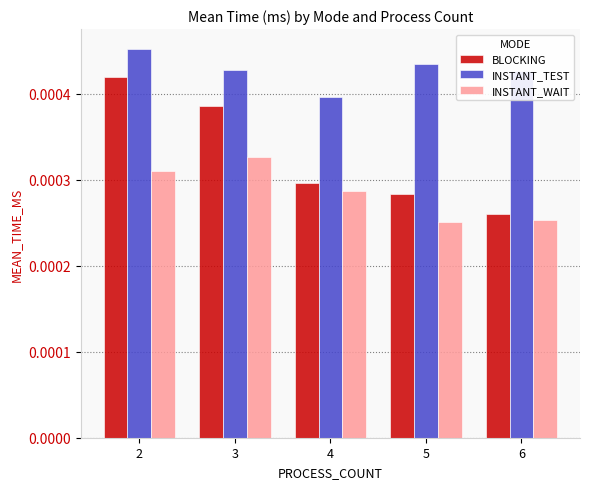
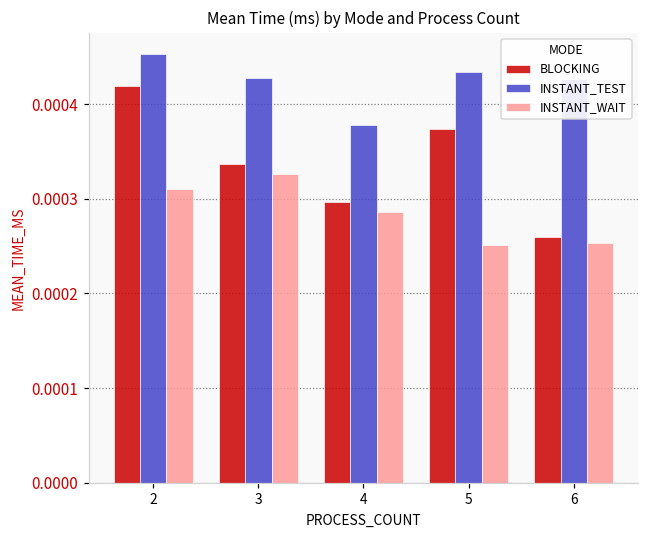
  {
    "BLOCKING": {
      "2": 0.00042,
-     "3": 0.00039,
+     "3": 0.00034,
      "4": 0.00030,
-     "5": 0.00028,
+     "5": 0.00037,
      "6": 0.00026
    },
    "INSTANT_TEST": {
      "2": 0.00045,
      "3": 0.00043,
-     "4": 0.00040,
+     "4": 0.00038,
      "5": 0.00043
    },
    "INSTANT_WAIT": {
      "2": 0.00031,
      "3": 0.00033,
      "4": 0.00029,
      "5": 0.00025,
      "6": 0.00025
    }
  }
